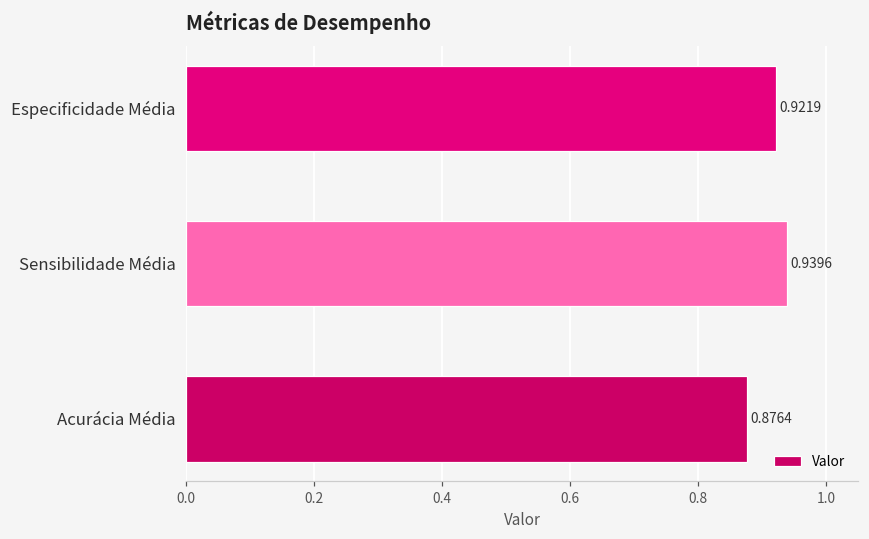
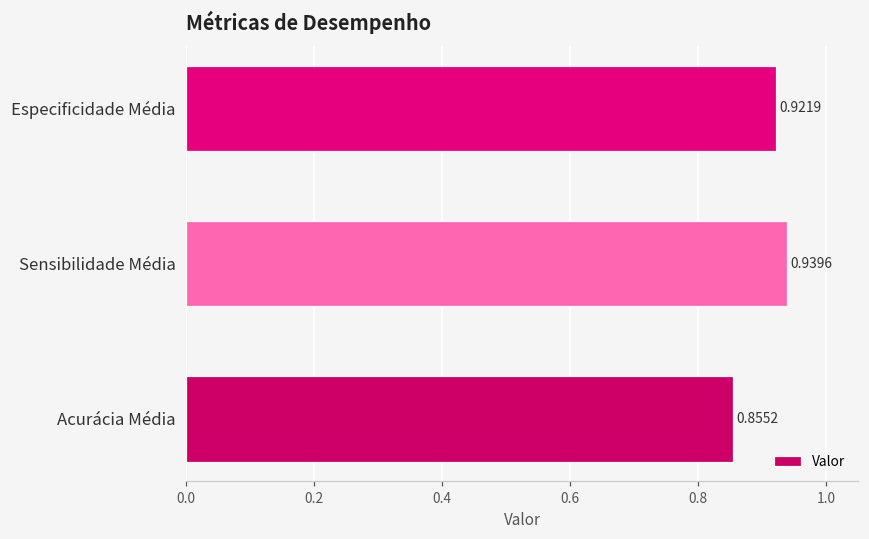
  {
    "Especificidade Média": 0.9219,
    "Sensibilidade Média": 0.9396,
-   "Acurácia Média": 0.8764
+   "Acurácia Média": 0.8552
  }
